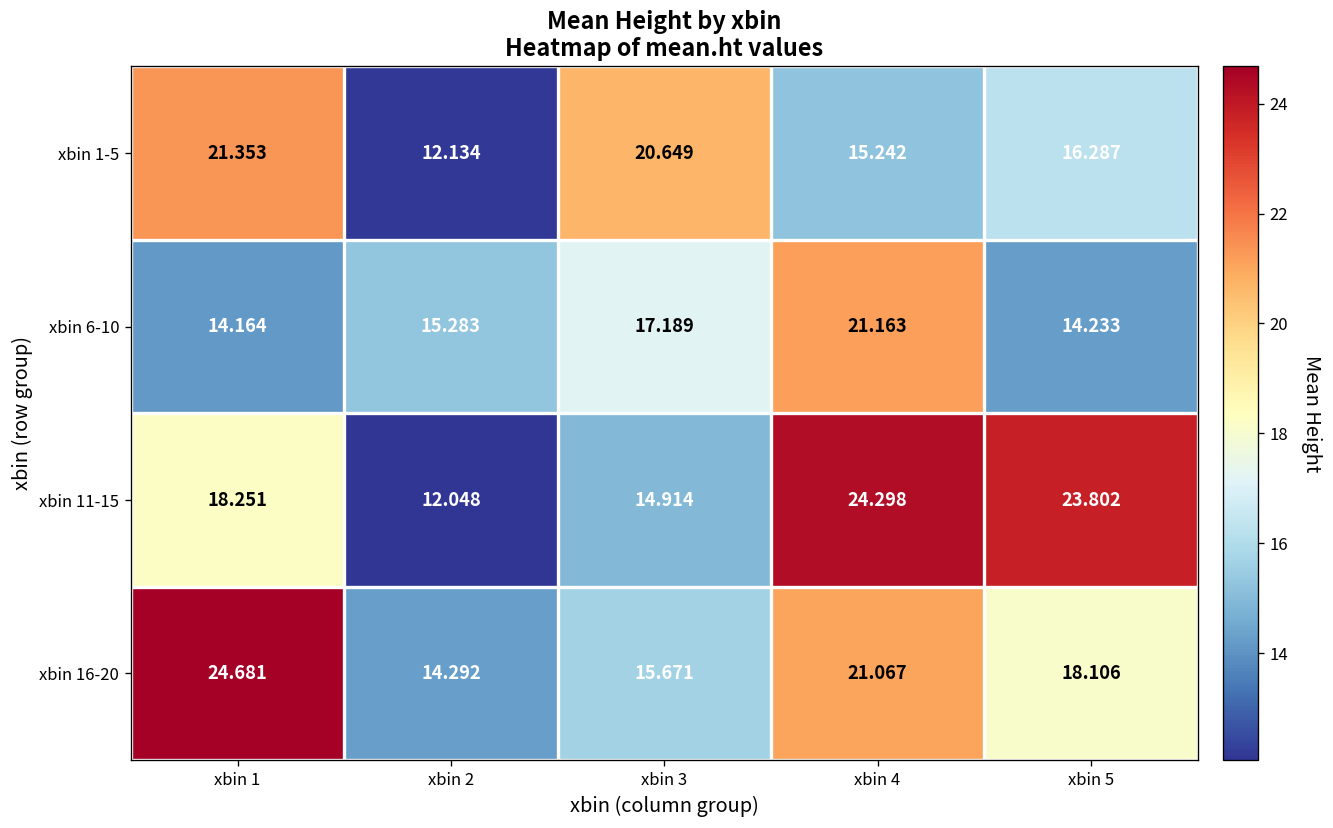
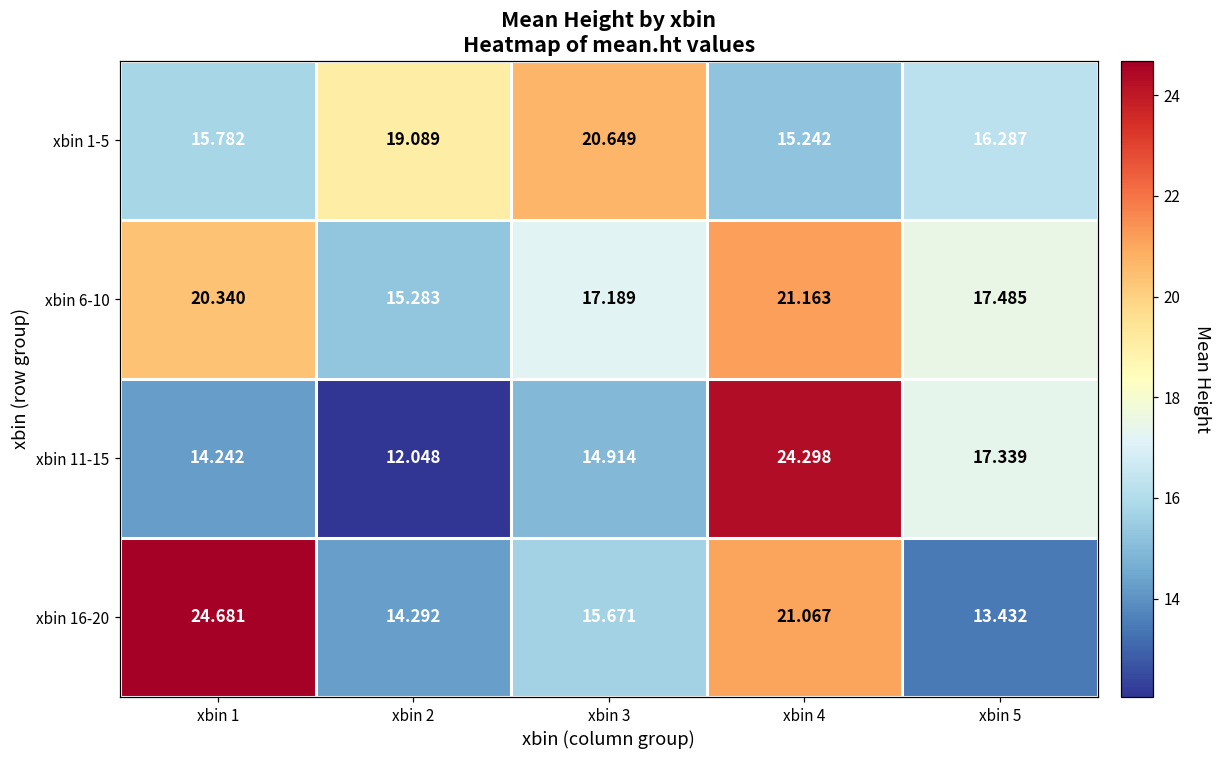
  {
    "xbin 1-5": {
-     "xbin 1": 21.353,
-     "xbin 2": 12.134,
+     "xbin 1": 15.782,
+     "xbin 2": 19.089,
      "xbin 3": 20.649,
      "xbin 4": 15.242,
      "xbin 5": 16.287
    },
    "xbin 6-10": {
-     "xbin 1": 14.164,
+     "xbin 1": 20.340,
      "xbin 2": 15.283,
      "xbin 3": 17.189,
      "xbin 4": 21.163,
-     "xbin 5": 14.233
+     "xbin 5": 17.485
    },
    "xbin 11-15": {
-     "xbin 1": 18.251,
+     "xbin 1": 14.242,
      "xbin 2": 12.048,
      "xbin 3": 14.914,
      "xbin 4": 24.298,
-     "xbin 5": 23.802
+     "xbin 5": 17.339
    },
    "xbin 16-20": {
      "xbin 1": 24.681,
      "xbin 2": 14.292,
      "xbin 3": 15.671,
      "xbin 4": 21.067,
-     "xbin 5": 18.106
+     "xbin 5": 13.432
    }
  }
